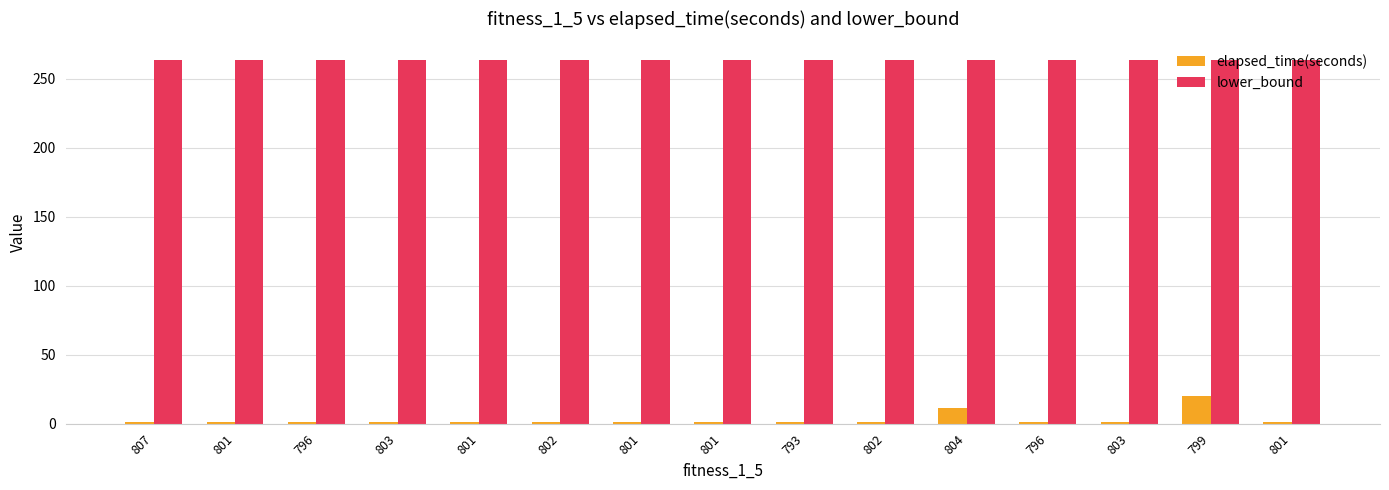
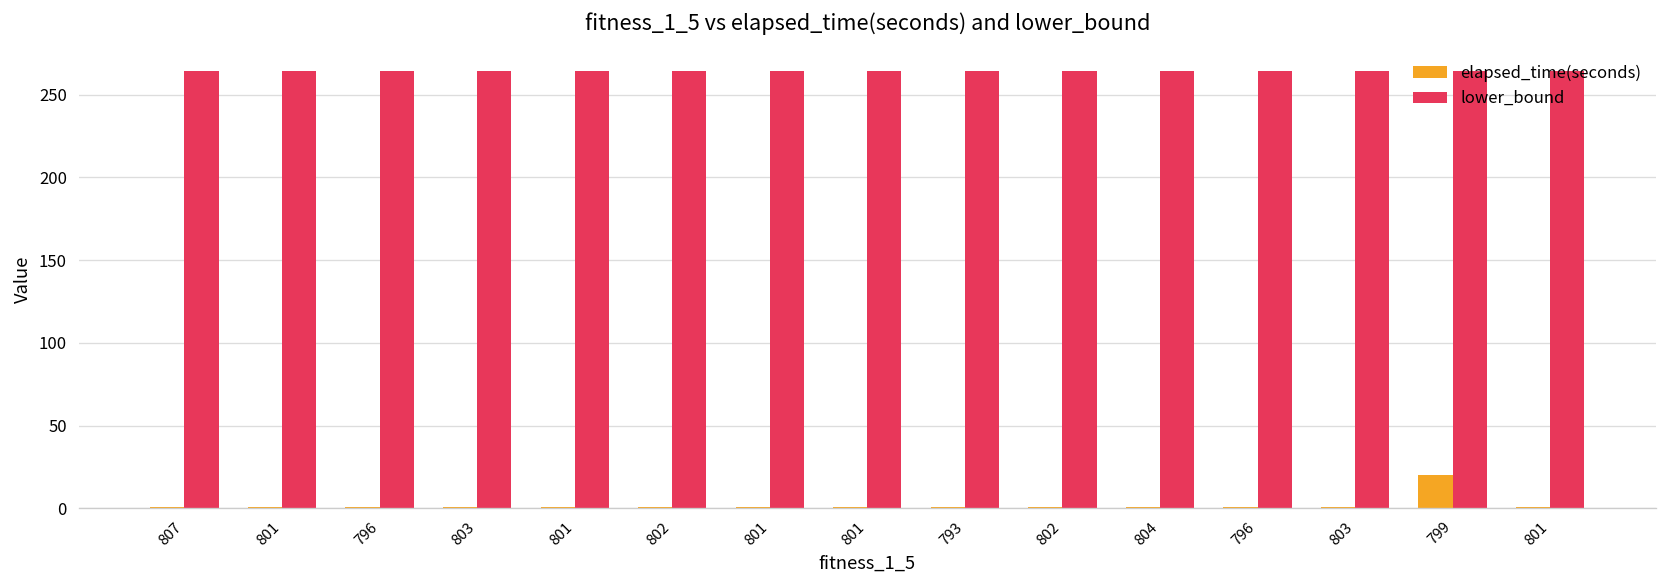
  {
    "elapsed_time(seconds)": {
-     "804": 12,
+     "804": 1,
      "799": 20
    },
    "lower_bound": {
      "807": 264,
      "793": 264,
      "804": 264,
      "799": 264
    }
  }
